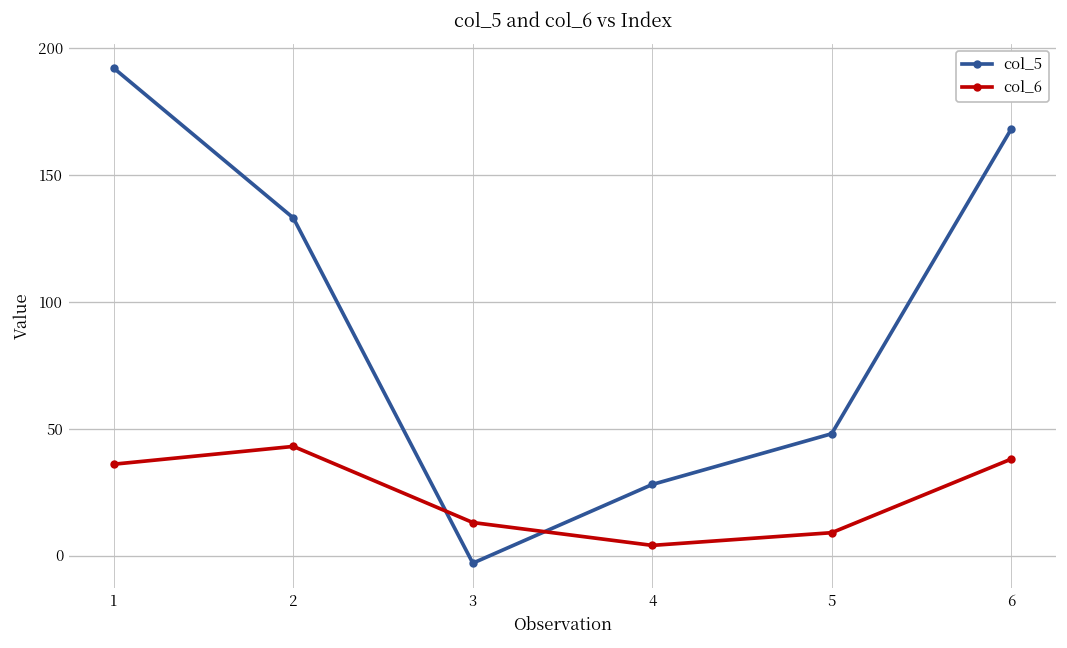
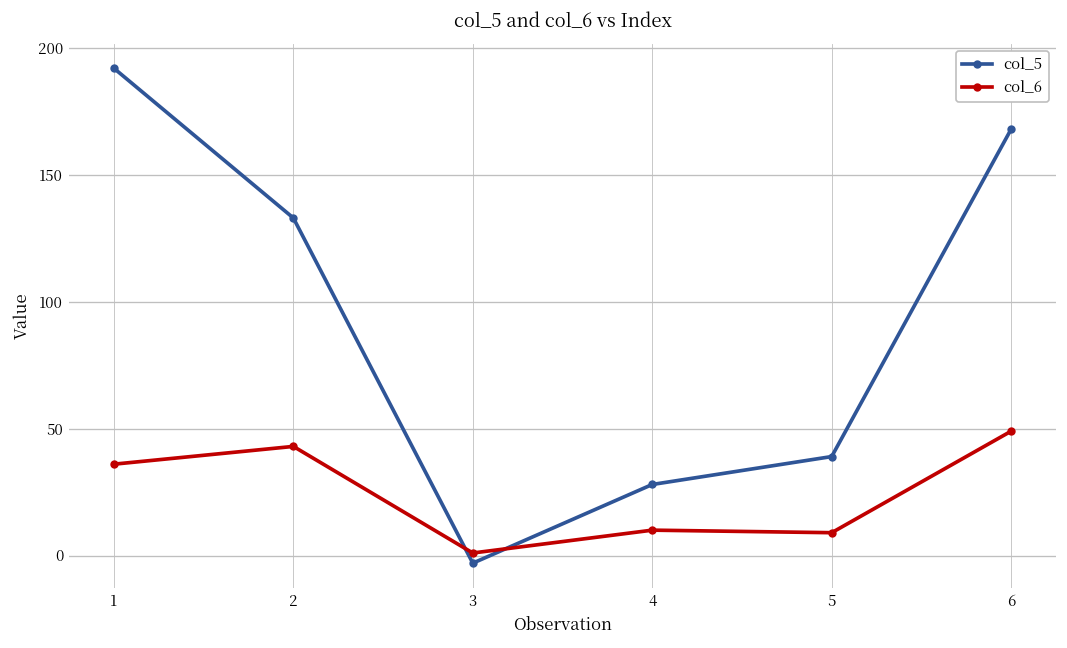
  {
    "col_5": {
      "1": 192,
      "2": 133,
      "3": -3,
      "4": 28,
-     "5": 48,
+     "5": 39,
      "6": 168
    },
    "col_6": {
      "1": 36,
      "2": 43,
-     "3": 13,
-     "4": 4,
+     "3": 1,
+     "4": 10,
      "5": 9,
-     "6": 38
+     "6": 49
    }
  }
